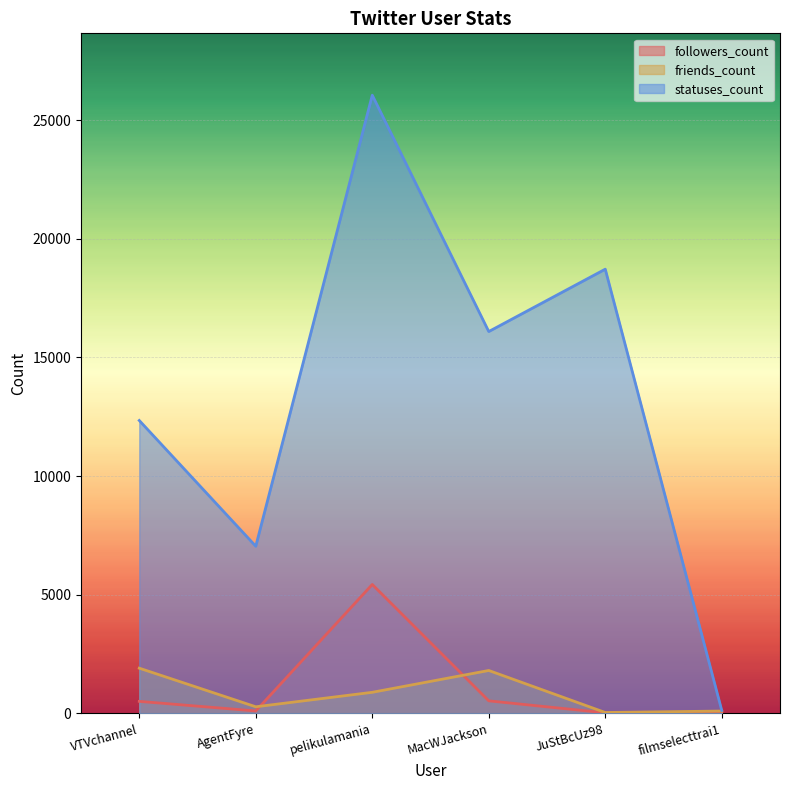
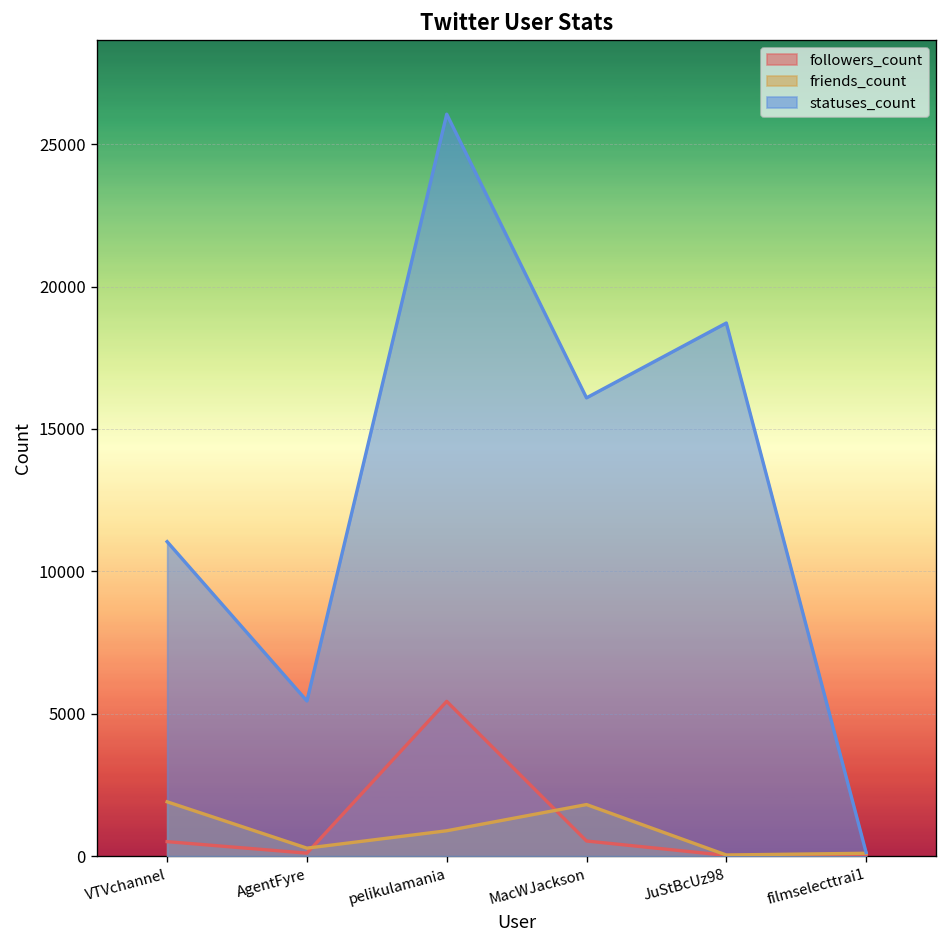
  {
    "statuses_count": {
-     "VTVchannel": 12300,
-     "AgentFyre": 7000,
+     "VTVchannel": 11000,
+     "AgentFyre": 5400,
      "pelikulamania": 26100,
      "MacWJackson": 16100,
      "JuStBcUz98": 18700
    }
  }
